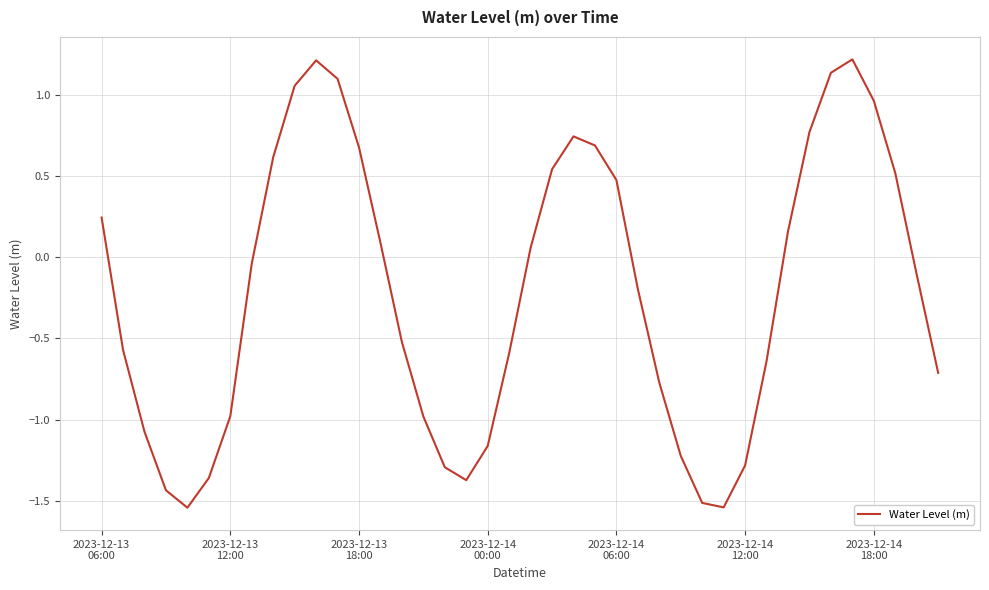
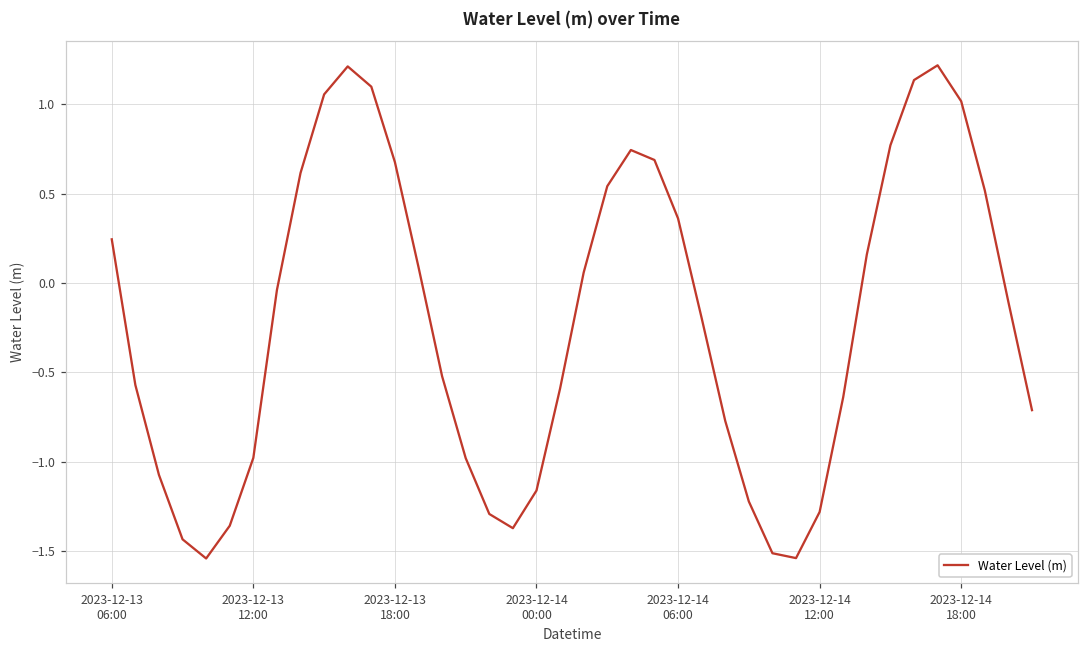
  {
    "2023-12-13 06:00": 0.24,
    "2023-12-13 12:00": -0.98,
    "2023-12-13 18:00": 0.68,
    "2023-12-14 00:00": -1.16,
-   "2023-12-14 06:00": 0.47,
+   "2023-12-14 06:00": 0.36,
    "2023-12-14 12:00": -1.28,
-   "2023-12-14 18:00": 0.96
+   "2023-12-14 18:00": 1.02
  }
